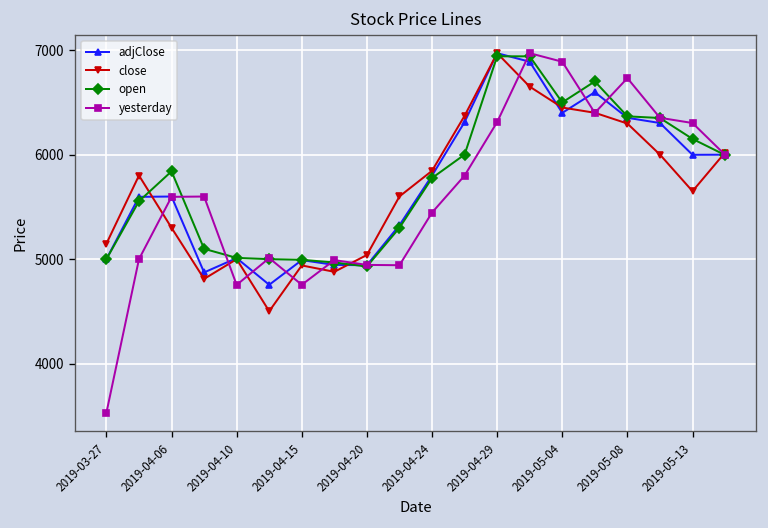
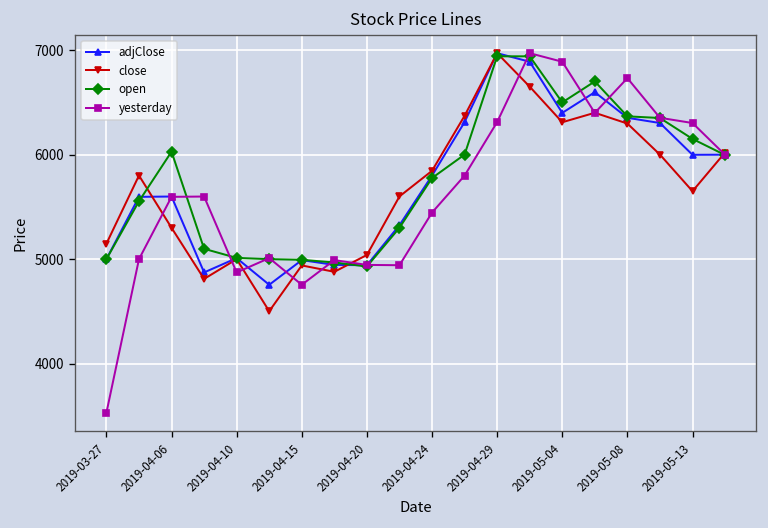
  {
    "adjClose": {
      "2019-05-04": 6400,
      "2019-05-13": 6000
    },
    "close": {
      "2019-03-27": 5100,
      "2019-04-06": 5300,
      "2019-04-15": 4900,
      "2019-04-20": 5000,
      "2019-04-24": 5800,
-     "2019-05-04": 6500,
+     "2019-05-04": 6300,
      "2019-05-08": 6300,
      "2019-05-13": 5700
    },
    "open": {
-     "2019-04-06": 5800,
+     "2019-04-06": 6000,
      "2019-04-29": 6900,
      "2019-05-04": 6500,
      "2019-05-13": 6200
    },
    "yesterday": {
      "2019-03-27": 3500,
-     "2019-04-10": 4800,
+     "2019-04-10": 4900,
      "2019-04-15": 4800,
      "2019-04-24": 5400,
      "2019-04-29": 6300,
      "2019-05-04": 6900,
      "2019-05-08": 6700,
      "2019-05-13": 6300
    }
  }
